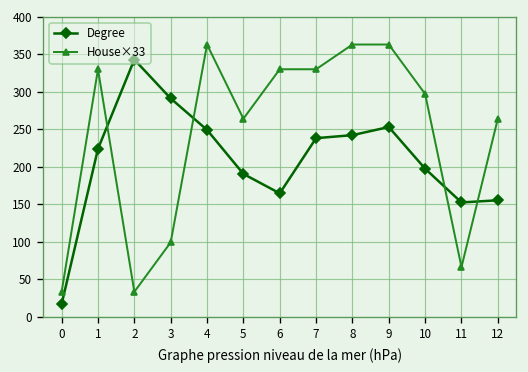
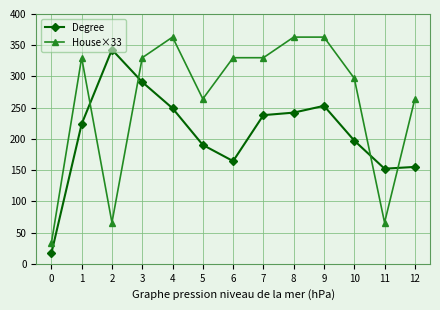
  {
    "Degree": {
      "0": 20,
      "1": 220,
      "3": 290,
      "4": 250,
      "5": 190,
      "6": 160,
      "7": 240,
      "8": 240,
      "9": 250,
      "10": 200,
      "11": 150,
      "12": 160
    },
    "House×33": {
      "0": 30,
      "1": 330,
-     "2": 30,
-     "3": 100,
+     "2": 70,
+     "3": 330,
      "4": 360,
      "5": 260,
      "6": 330,
      "7": 330,
      "8": 360,
      "9": 360,
      "10": 300,
      "11": 70,
      "12": 260
    }
  }
